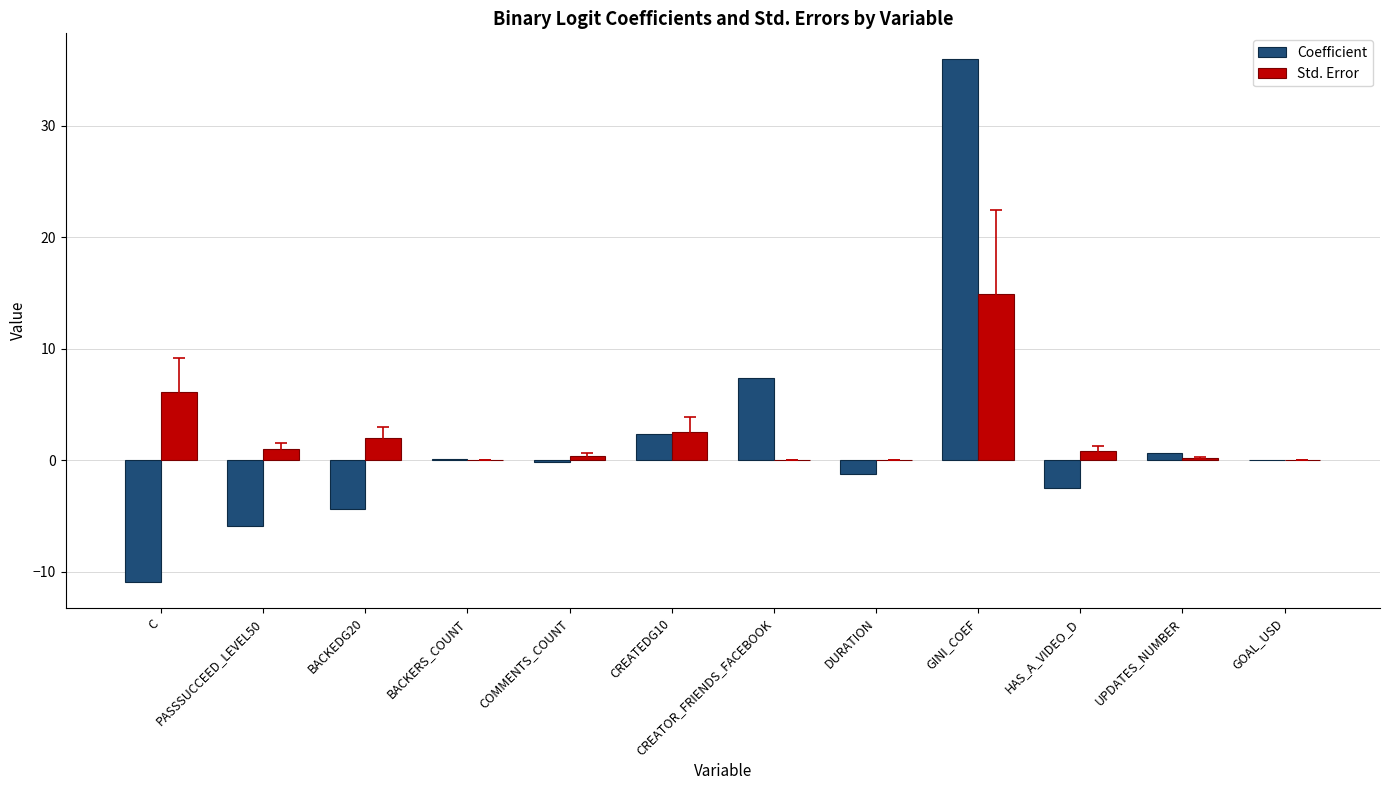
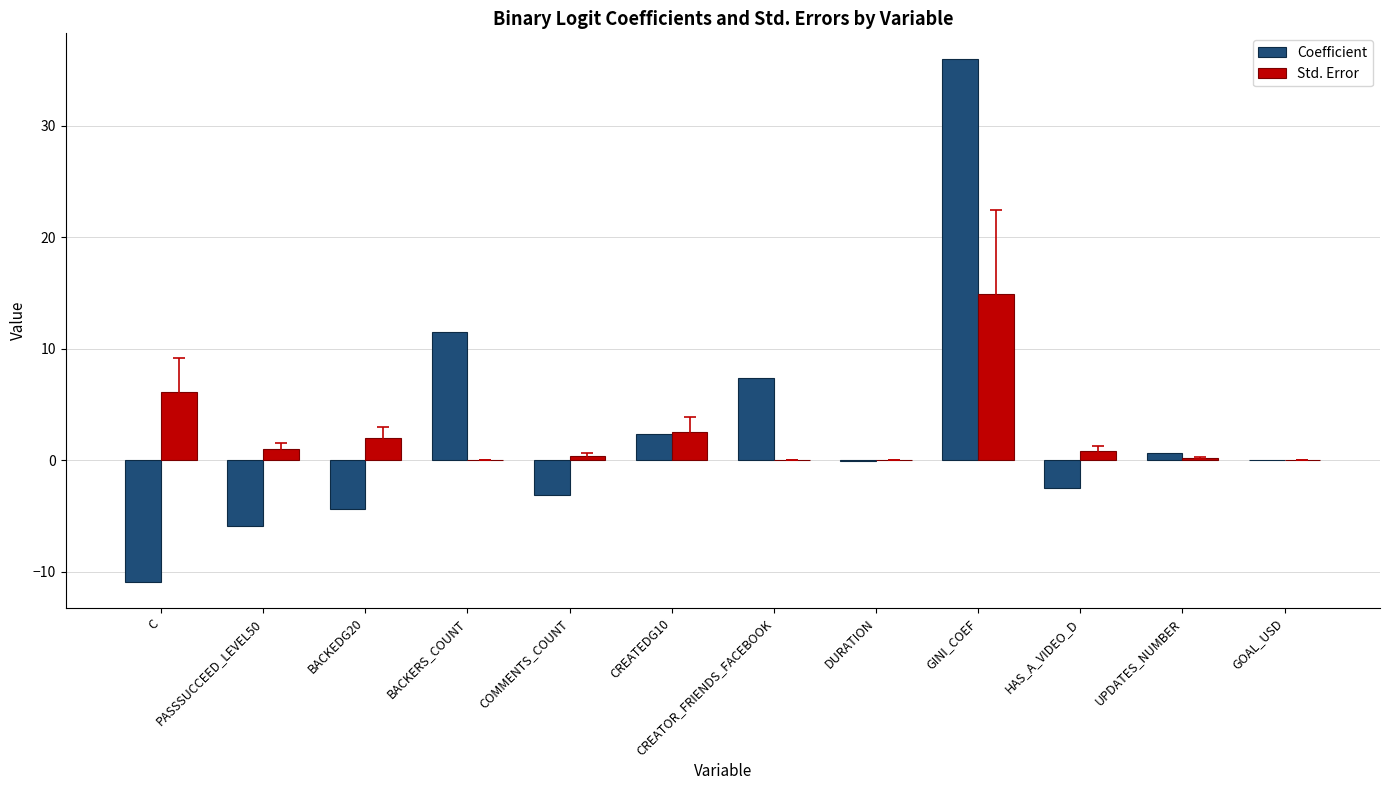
  {
    "Coefficient": {
      "C": -10.9,
      "PASSSUCCEED_LEVEL50": -5.9,
      "BACKEDG20": -4.4,
-     "BACKERS_COUNT": 0.1,
-     "COMMENTS_COUNT": -0.2,
+     "BACKERS_COUNT": 11.5,
+     "COMMENTS_COUNT": -3.1,
      "CREATEDG10": 2.4,
      "CREATOR_FRIENDS_FACEBOOK": 7.4,
-     "DURATION": -1.3,
+     "DURATION": -0.1,
      "GINI_COEF": 35.9,
      "HAS_A_VIDEO_D": -2.5,
      "UPDATES_NUMBER": 0.7
    }
  }
